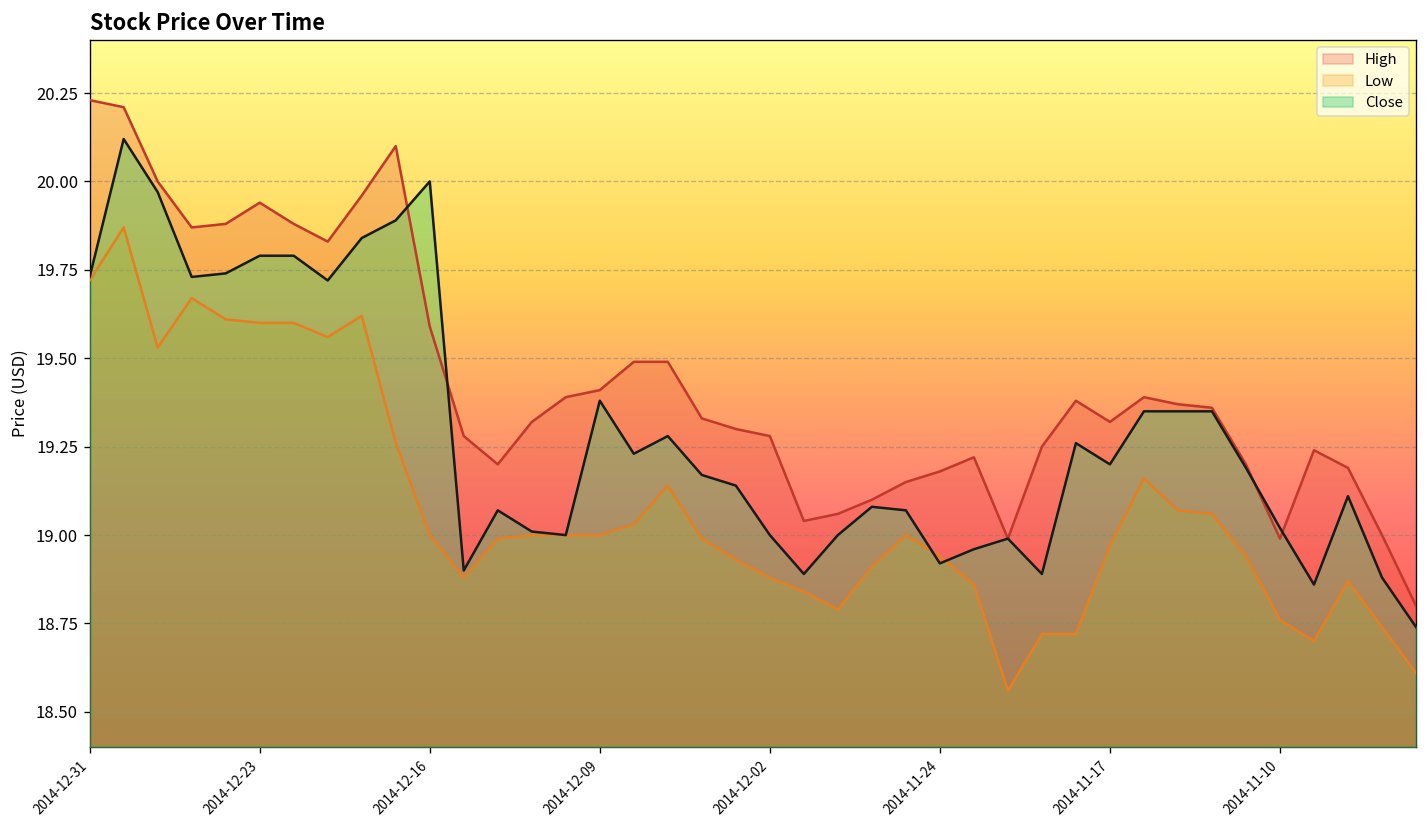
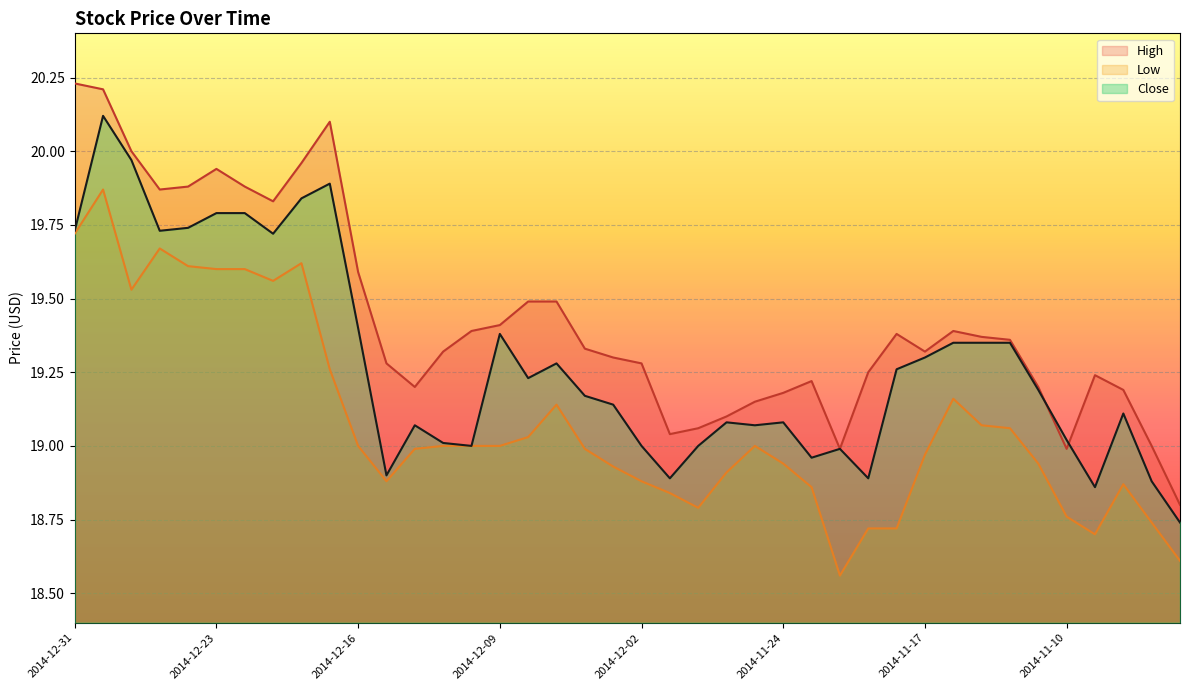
  {
    "Close": {
      "2014-12-31": 19.73,
      "2014-12-23": 19.79,
-     "2014-12-16": 20.0,
+     "2014-12-16": 19.4,
      "2014-12-09": 19.38,
      "2014-12-02": 19.00,
-     "2014-11-24": 18.92,
-     "2014-11-17": 19.2,
+     "2014-11-24": 19.08,
+     "2014-11-17": 19.3,
      "2014-11-10": 19.02
    }
  }
